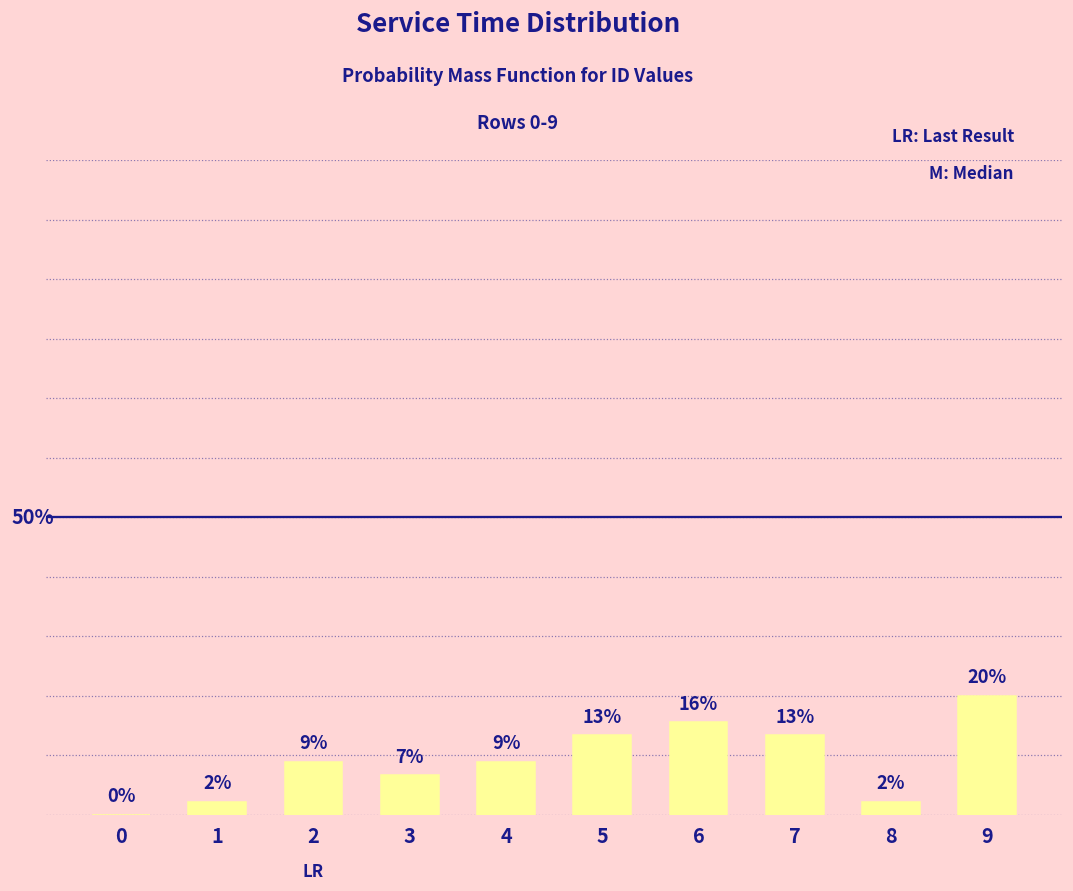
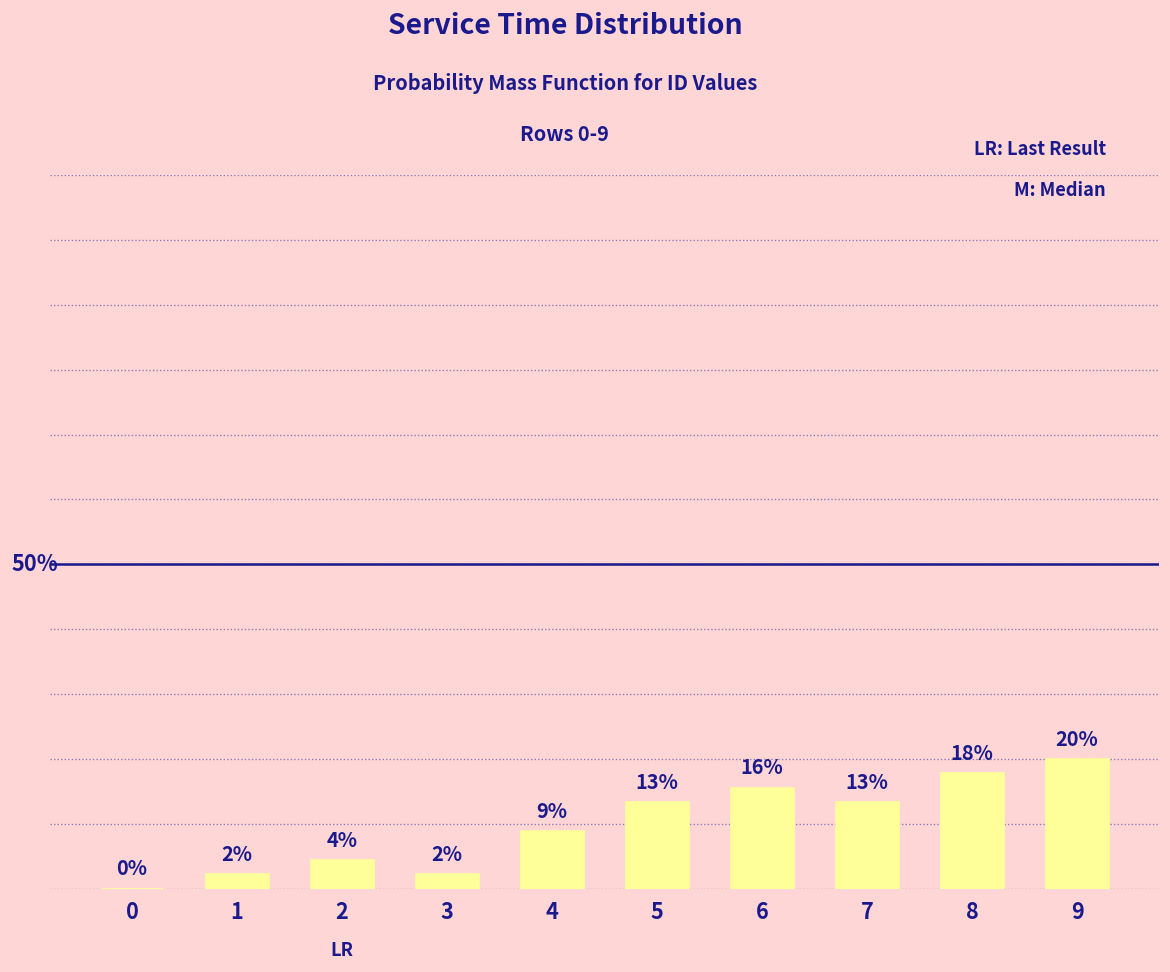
  {
    "0": "0%",
    "1": "2%",
-   "2": "9%",
-   "3": "7%",
+   "2": "4%",
+   "3": "2%",
    "4": "9%",
    "5": "13%",
    "6": "16%",
    "7": "13%",
-   "8": "2%",
+   "8": "18%",
    "9": "20%"
  }
